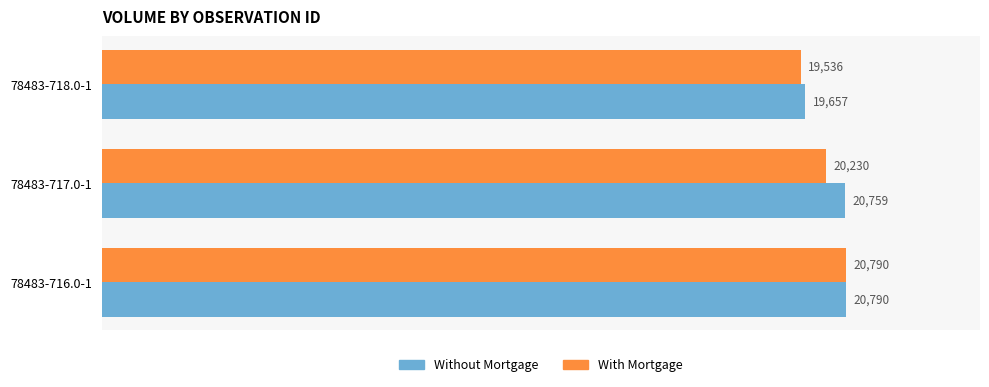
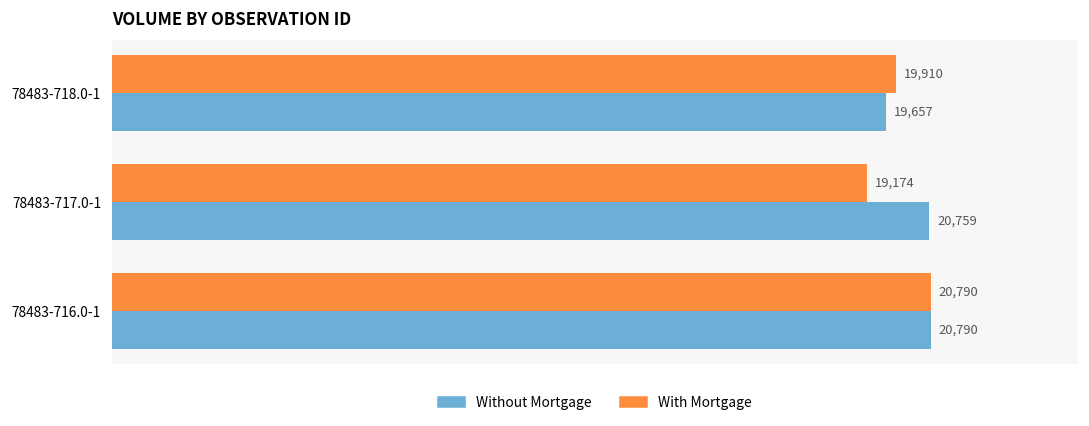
  {
    "Without Mortgage": {
      "78483-718.0-1": "19,657",
      "78483-717.0-1": "20,759",
      "78483-716.0-1": "20,790"
    },
    "With Mortgage": {
-     "78483-718.0-1": "19,536",
-     "78483-717.0-1": "20,230",
+     "78483-718.0-1": "19,910",
+     "78483-717.0-1": "19,174",
      "78483-716.0-1": "20,790"
    }
  }
